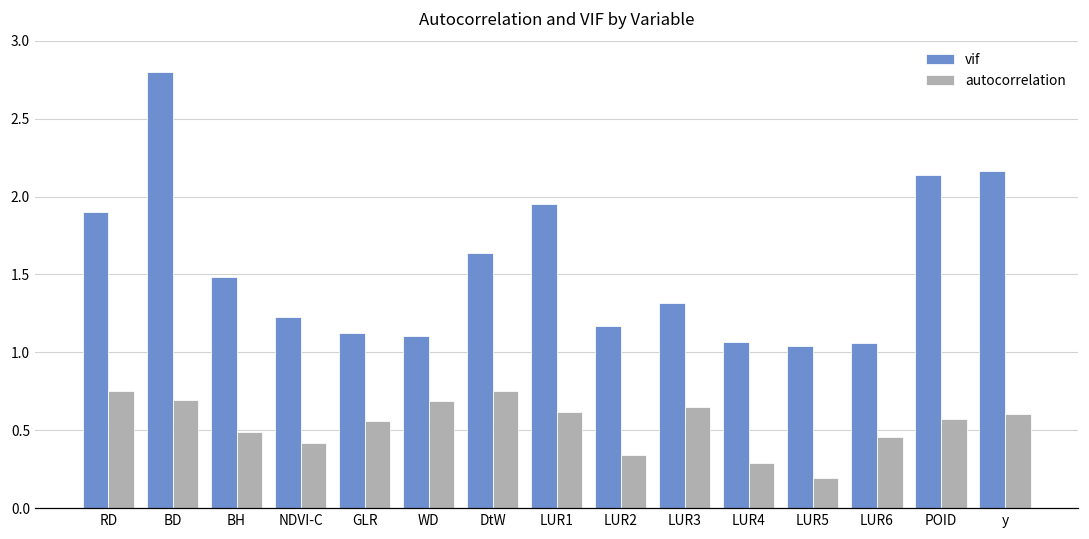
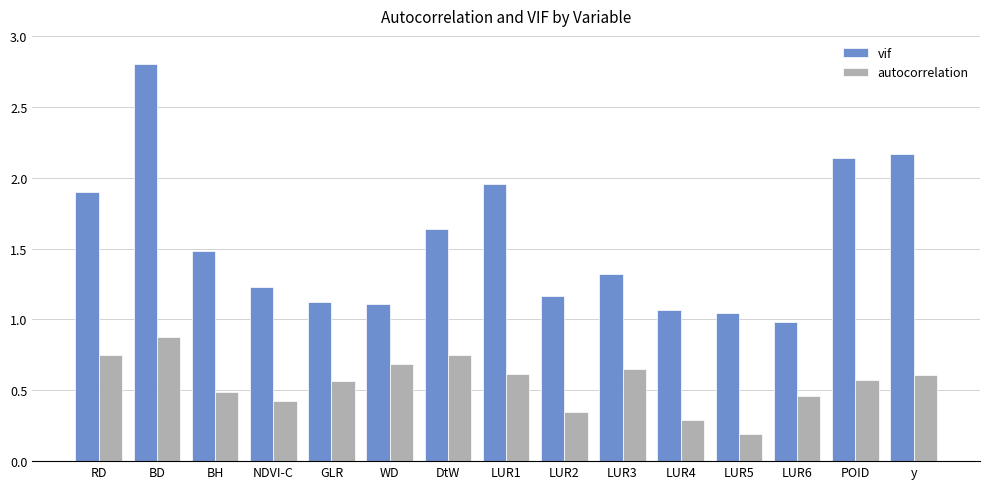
  {
    "vif": {
      "RD": 1.90,
      "BD": 2.80,
      "BH": 1.48,
      "NDVI-C": 1.23,
      "GLR": 1.12,
      "WD": 1.11,
      "DtW": 1.64,
      "LUR1": 1.95,
      "LUR2": 1.17,
      "LUR3": 1.32,
      "LUR4": 1.06,
      "LUR5": 1.04,
-     "LUR6": 1.06,
+     "LUR6": 0.98,
      "POID": 2.14,
      "y": 2.17
    },
    "autocorrelation": {
      "RD": 0.75,
-     "BD": 0.69,
+     "BD": 0.88,
      "BH": 0.49,
      "NDVI-C": 0.42,
      "GLR": 0.56,
      "WD": 0.69,
      "DtW": 0.75,
      "LUR1": 0.62,
      "LUR2": 0.35,
      "LUR3": 0.65,
      "LUR4": 0.29,
      "LUR5": 0.19,
      "LUR6": 0.46,
      "POID": 0.57,
      "y": 0.61
    }
  }
